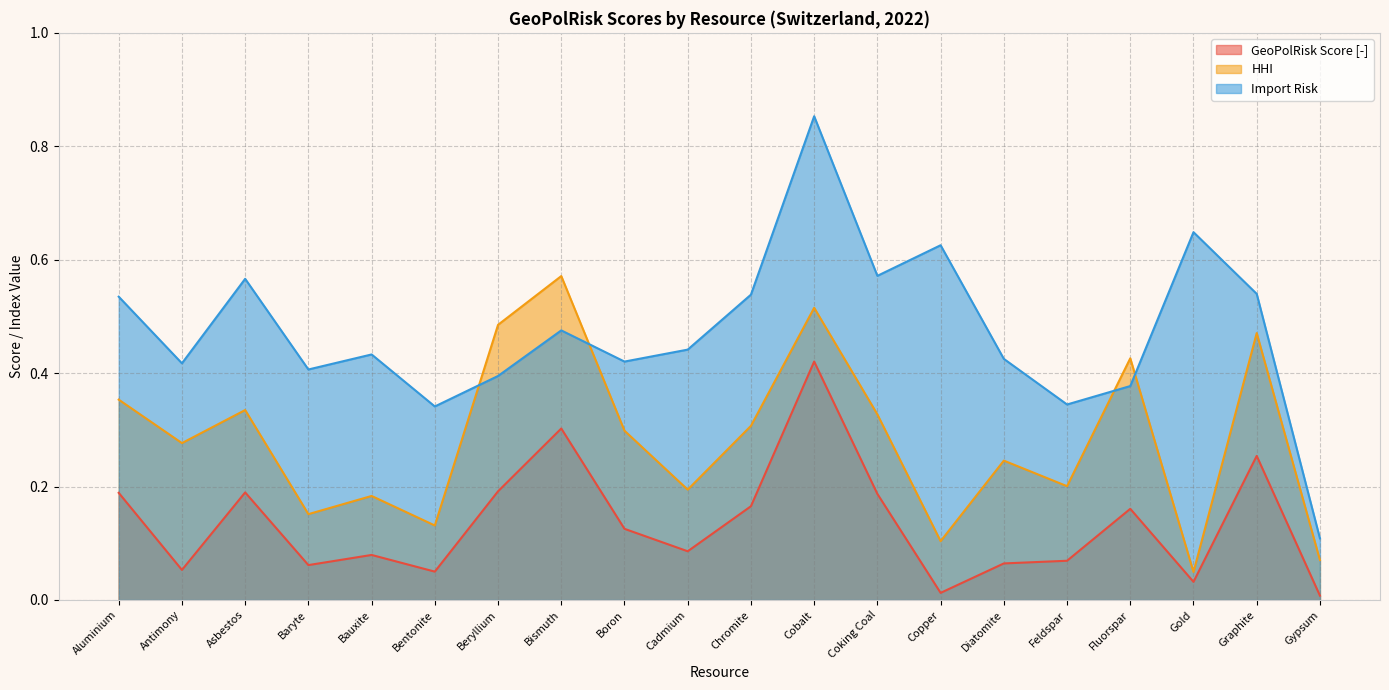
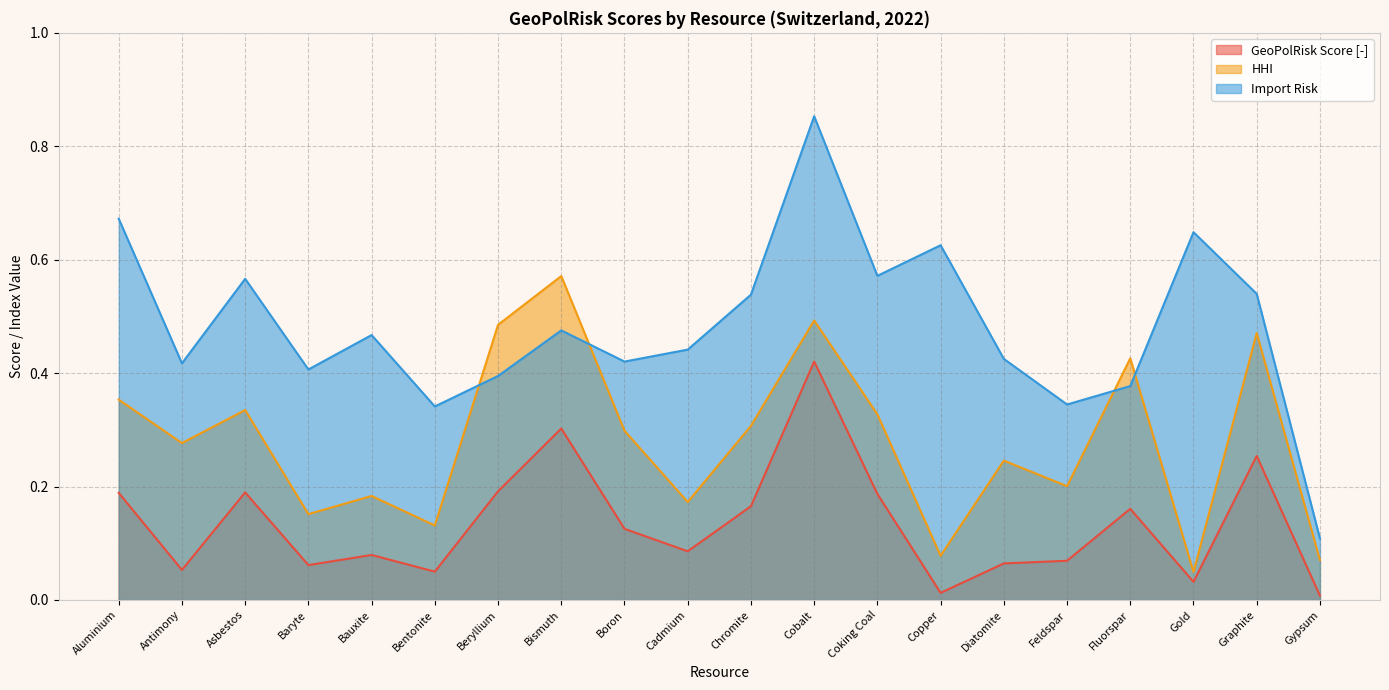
  {
    "GeoPolRisk Score [-]": {
      "Aluminium": 0.19,
      "Antimony": 0.05,
      "Asbestos": 0.19,
      "Baryte": 0.06,
      "Bauxite": 0.08,
      "Bentonite": 0.05,
      "Beryllium": 0.19,
      "Bismuth": 0.30,
      "Boron": 0.13,
      "Cadmium": 0.09,
      "Chromite": 0.17,
      "Cobalt": 0.42,
      "Coking Coal": 0.19,
      "Copper": 0.01,
      "Diatomite": 0.06,
      "Feldspar": 0.07,
      "Fluorspar": 0.16,
      "Gold": 0.03,
      "Graphite": 0.25,
      "Gypsum": 0.01
    },
    "HHI": {
      "Aluminium": 0.35,
      "Antimony": 0.28,
      "Asbestos": 0.33,
      "Baryte": 0.15,
      "Bauxite": 0.18,
      "Bentonite": 0.13,
      "Beryllium": 0.49,
      "Bismuth": 0.57,
      "Boron": 0.30,
-     "Cadmium": 0.19,
+     "Cadmium": 0.17,
      "Chromite": 0.31,
-     "Cobalt": 0.52,
+     "Cobalt": 0.49,
      "Coking Coal": 0.33,
-     "Copper": 0.10,
+     "Copper": 0.08,
      "Diatomite": 0.25,
      "Feldspar": 0.20,
      "Fluorspar": 0.43,
      "Gold": 0.05,
      "Graphite": 0.47,
      "Gypsum": 0.07
    },
    "Import Risk": {
-     "Aluminium": 0.53,
+     "Aluminium": 0.67,
      "Antimony": 0.42,
      "Asbestos": 0.57,
      "Baryte": 0.41,
-     "Bauxite": 0.43,
+     "Bauxite": 0.47,
      "Bentonite": 0.34,
      "Beryllium": 0.39,
      "Bismuth": 0.48,
      "Boron": 0.42,
      "Cadmium": 0.44,
      "Chromite": 0.54,
      "Cobalt": 0.85,
      "Coking Coal": 0.57,
      "Copper": 0.63,
      "Diatomite": 0.43,
      "Feldspar": 0.34,
      "Fluorspar": 0.38,
      "Gold": 0.65,
      "Graphite": 0.54,
      "Gypsum": 0.11
    }
  }
